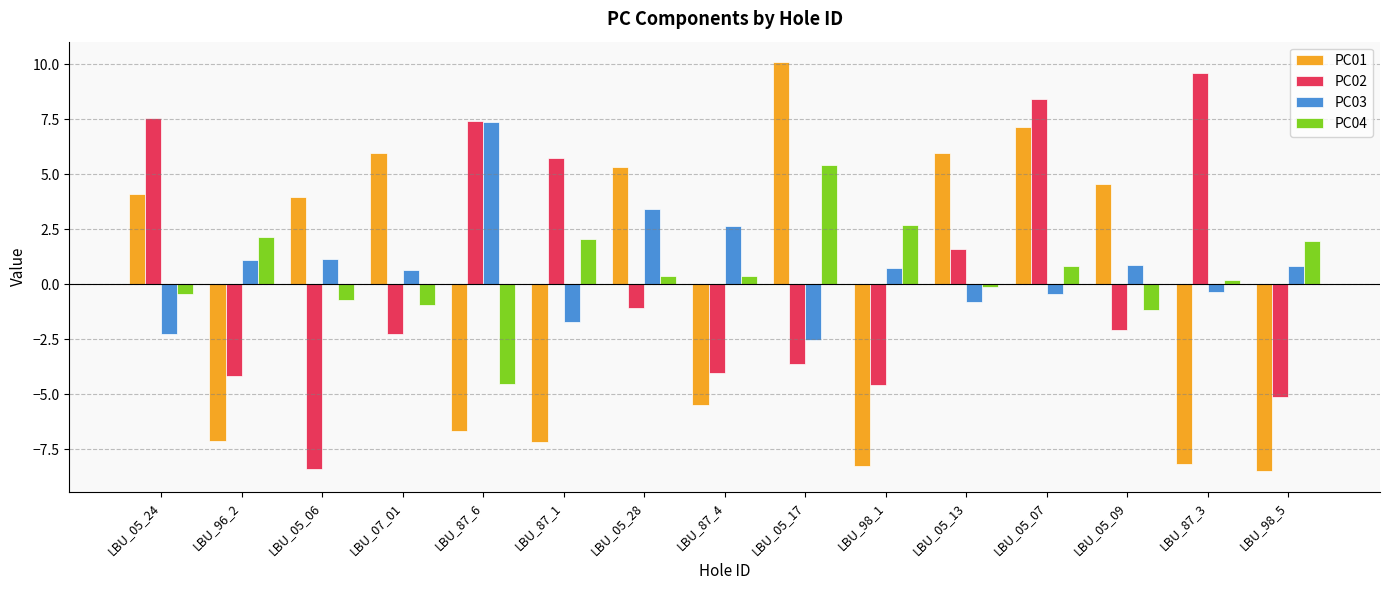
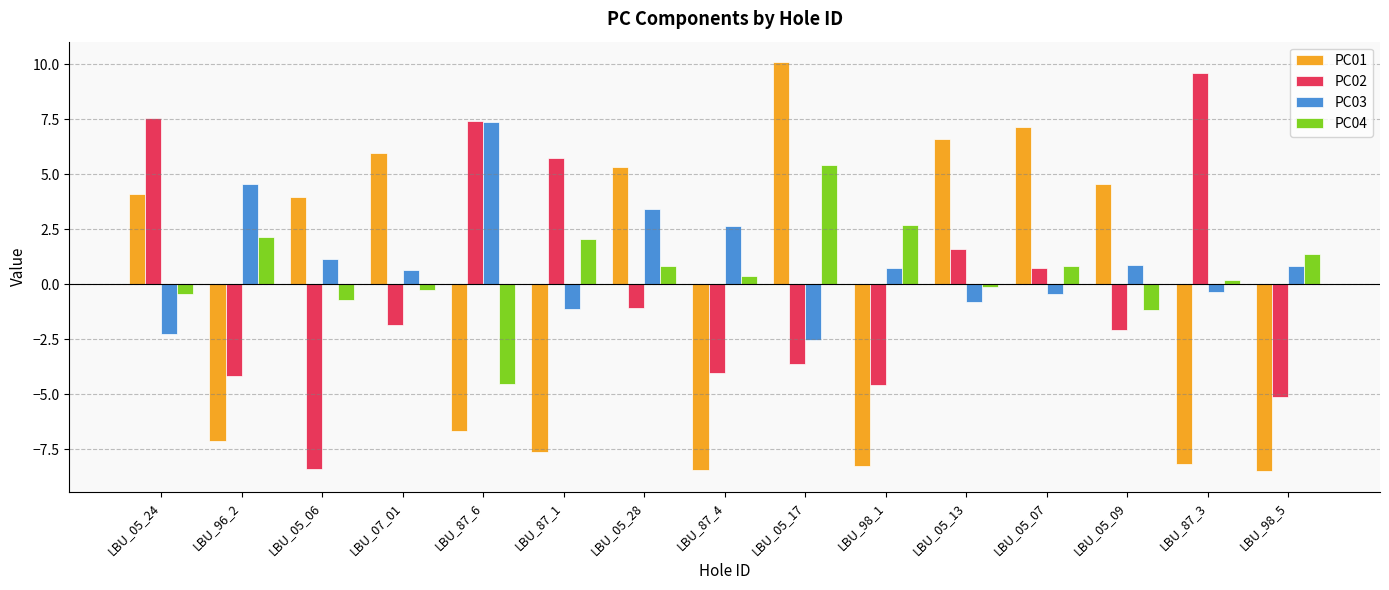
  {
    "PC01": {
      "LBU_05_24": 4.1,
      "LBU_96_2": -7.1,
      "LBU_05_06": 4.0,
      "LBU_07_01": 5.9,
      "LBU_87_6": -6.7,
-     "LBU_87_1": -7.2,
+     "LBU_87_1": -7.6,
      "LBU_05_28": 5.3,
-     "LBU_87_4": -5.5,
+     "LBU_87_4": -8.4,
      "LBU_05_17": 10.1,
      "LBU_98_1": -8.2,
-     "LBU_05_13": 6.0,
+     "LBU_05_13": 6.6,
      "LBU_05_07": 7.2,
      "LBU_05_09": 4.5,
      "LBU_87_3": -8.2,
      "LBU_98_5": -8.5
    },
    "PC02": {
      "LBU_05_24": 7.5,
      "LBU_96_2": -4.2,
      "LBU_05_06": -8.4,
-     "LBU_07_01": -2.3,
+     "LBU_07_01": -1.8,
      "LBU_87_6": 7.4,
      "LBU_87_1": 5.7,
      "LBU_05_28": -1.1,
      "LBU_87_4": -4.0,
      "LBU_05_17": -3.6,
      "LBU_98_1": -4.6,
      "LBU_05_13": 1.6,
-     "LBU_05_07": 8.4,
+     "LBU_05_07": 0.7,
      "LBU_05_09": -2.1,
      "LBU_87_3": 9.6,
      "LBU_98_5": -5.2
    },
    "PC03": {
      "LBU_05_24": -2.3,
-     "LBU_96_2": 1.1,
+     "LBU_96_2": 4.5,
      "LBU_05_06": 1.1,
      "LBU_07_01": 0.6,
      "LBU_87_6": 7.4,
-     "LBU_87_1": -1.7,
+     "LBU_87_1": -1.1,
      "LBU_05_28": 3.4,
      "LBU_87_4": 2.6,
      "LBU_05_17": -2.5,
      "LBU_98_1": 0.7,
      "LBU_05_13": -0.8,
      "LBU_05_07": -0.5,
      "LBU_05_09": 0.9,
      "LBU_87_3": -0.4,
      "LBU_98_5": 0.8
    },
    "PC04": {
      "LBU_05_24": -0.4,
      "LBU_96_2": 2.1,
      "LBU_05_06": -0.7,
-     "LBU_07_01": -0.9,
+     "LBU_07_01": -0.3,
      "LBU_87_6": -4.5,
      "LBU_87_1": 2.1,
-     "LBU_05_28": 0.4,
+     "LBU_05_28": 0.8,
      "LBU_87_4": 0.4,
      "LBU_05_17": 5.4,
      "LBU_98_1": 2.7,
      "LBU_05_13": -0.1,
      "LBU_05_07": 0.8,
      "LBU_05_09": -1.2,
      "LBU_87_3": 0.2,
-     "LBU_98_5": 2.0
+     "LBU_98_5": 1.4
    }
  }
